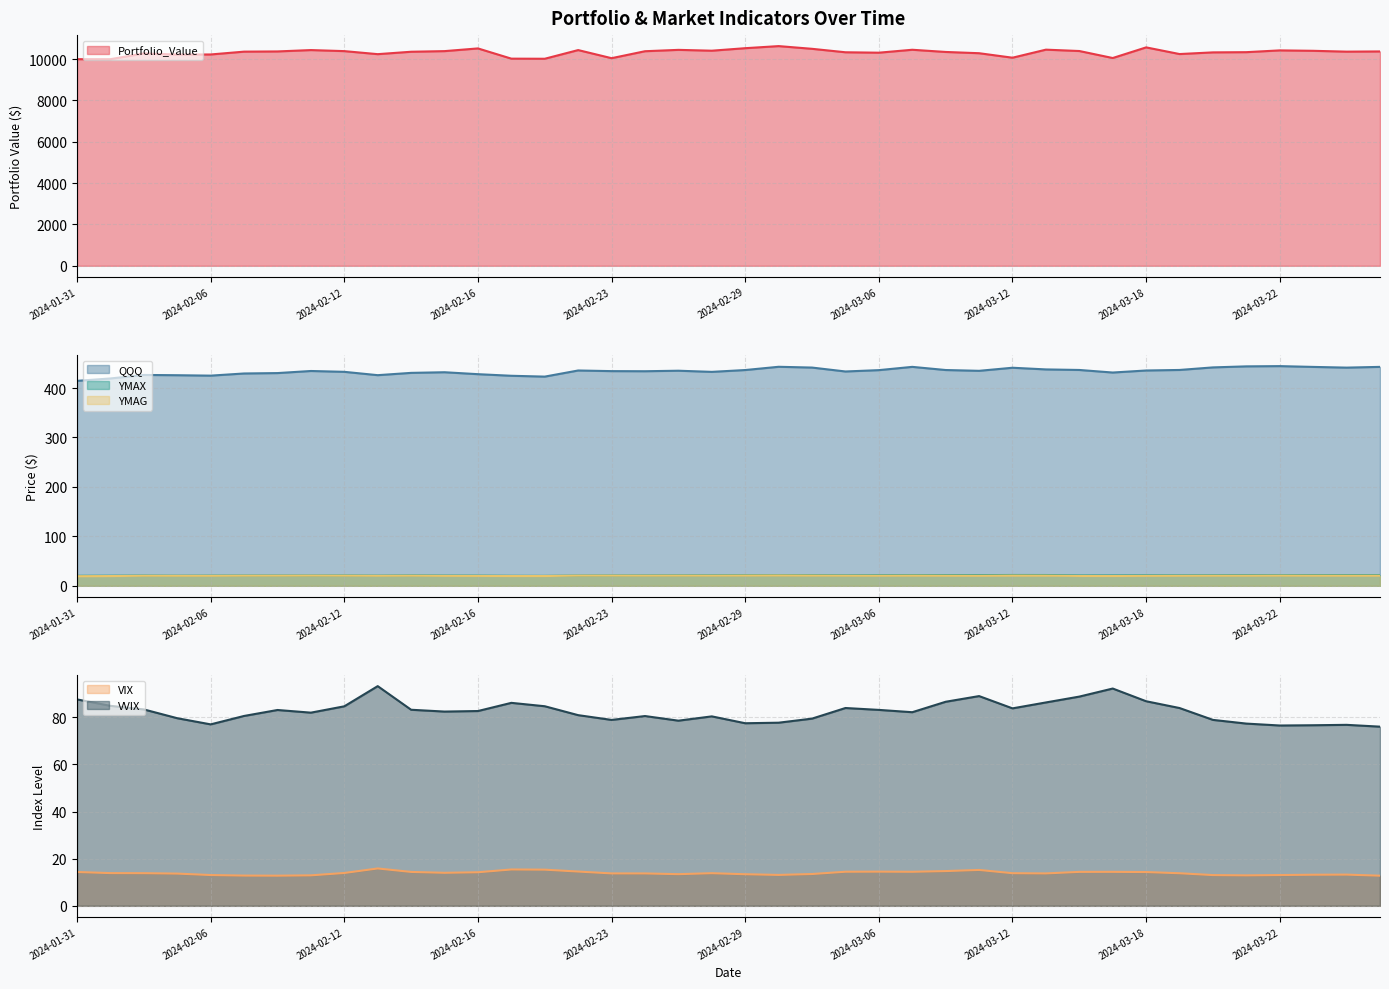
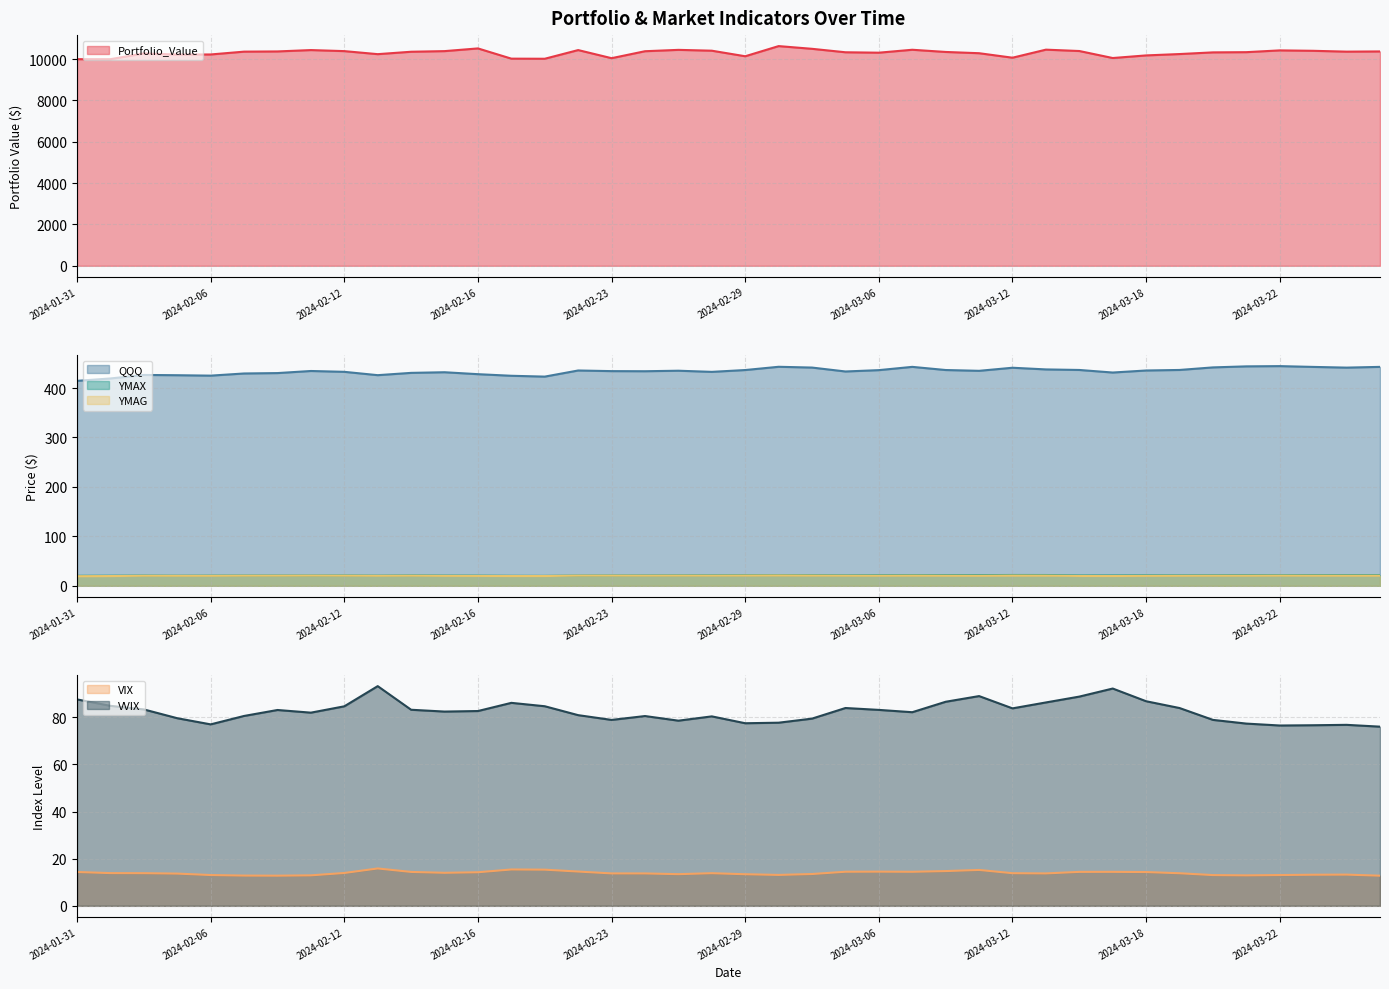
  {
    "Portfolio & Market Indicators Over Time": {
      "2024-01-31": 10000,
      "2024-02-06": 10200,
      "2024-02-12": 10400,
      "2024-02-16": 10500,
      "2024-02-23": 10000,
-     "2024-02-29": 10500,
+     "2024-02-29": 10100,
      "2024-03-06": 10300,
      "2024-03-12": 10100,
-     "2024-03-18": 10600,
+     "2024-03-18": 10200,
      "2024-03-22": 10400
    }
  }
